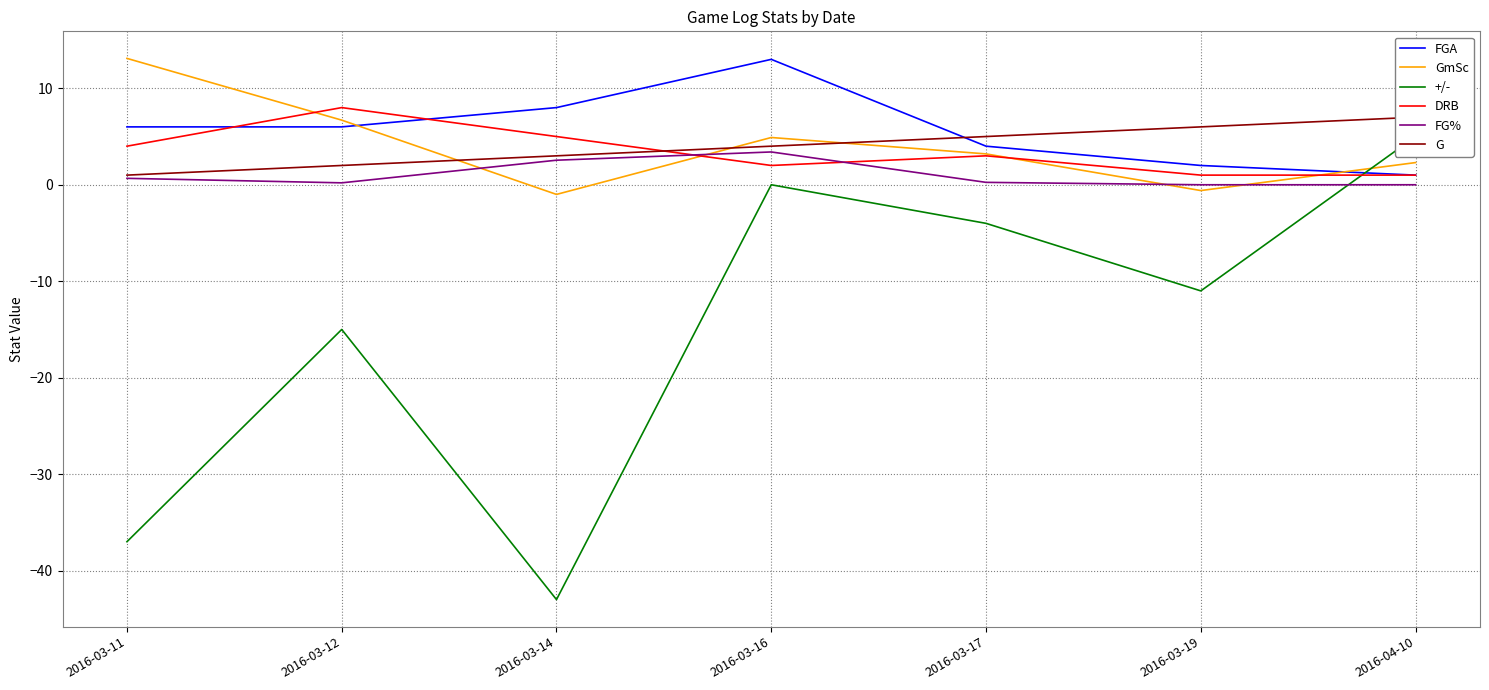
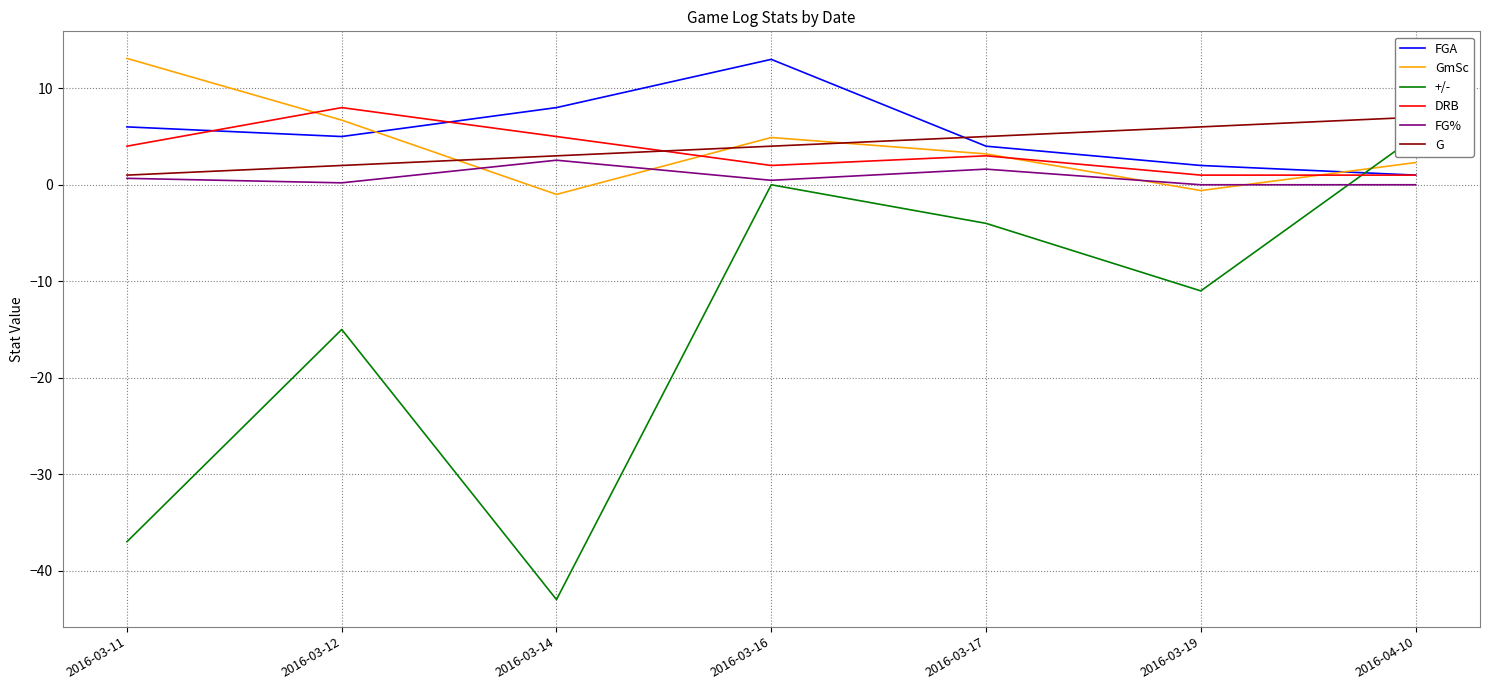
  {
    "FGA": {
      "2016-03-11": 6,
-     "2016-03-12": 6,
+     "2016-03-12": 5,
      "2016-03-14": 8,
      "2016-03-16": 13,
      "2016-03-17": 4,
      "2016-03-19": 2
    },
    "GmSc": {
      "2016-03-11": 13,
      "2016-03-12": 7,
      "2016-03-14": -1,
      "2016-03-16": 5,
      "2016-03-19": -1,
      "2016-04-10": 2
    },
    "+/-": {
      "2016-03-11": -37,
      "2016-03-12": -15,
      "2016-03-14": -43,
      "2016-03-16": 0,
      "2016-03-17": -4,
      "2016-03-19": -11
    },
    "DRB": {
      "2016-03-11": 4,
      "2016-03-12": 8,
      "2016-03-14": 5,
      "2016-03-16": 2,
      "2016-03-19": 1
    },
    "FG%": {
      "2016-03-11": 1,
      "2016-03-12": 0,
      "2016-03-14": 3,
-     "2016-03-16": 3,
-     "2016-03-17": 0,
+     "2016-03-16": 0,
+     "2016-03-17": 2,
      "2016-03-19": 0,
      "2016-04-10": 0
    },
    "G": {
      "2016-03-11": 1,
      "2016-03-12": 2,
      "2016-03-14": 3,
      "2016-03-16": 4,
      "2016-03-17": 5,
      "2016-03-19": 6
    }
  }
